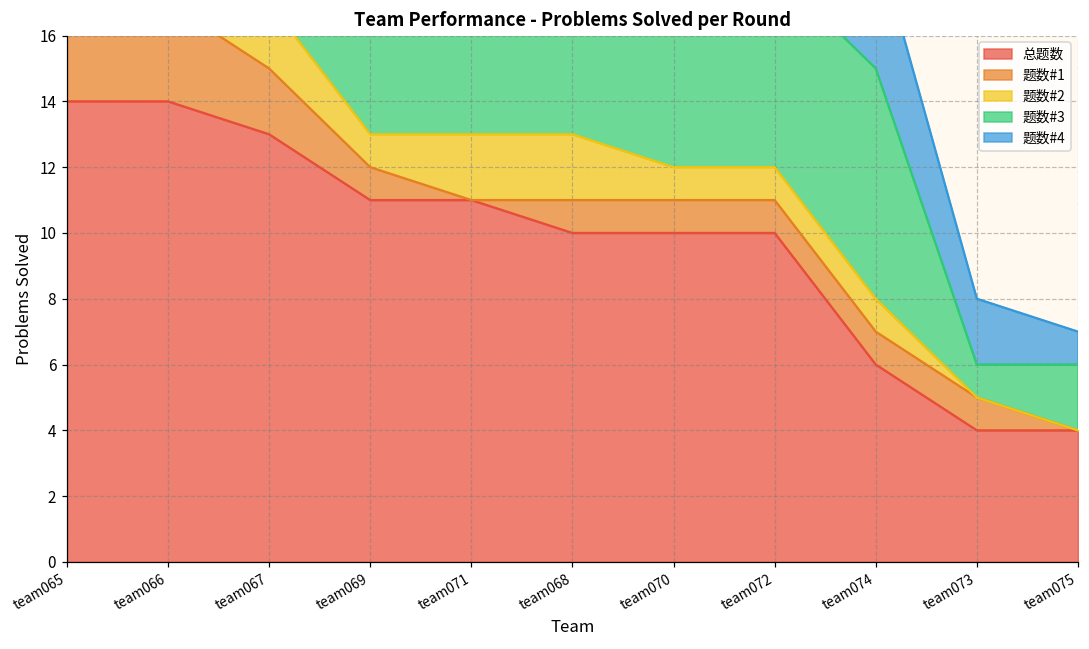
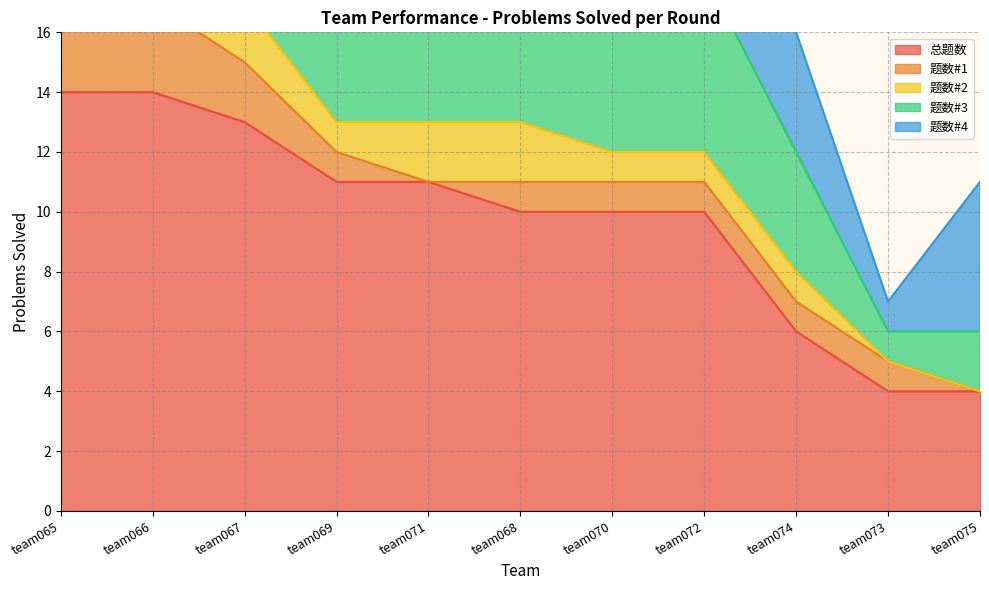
  {
    "题数#2": {
      "team069": 1,
      "team071": 2,
      "team068": 2,
      "team070": 1,
      "team072": 1,
      "team074": 1
    },
    "题数#3": {
-     "team074": 7,
+     "team074": 4,
      "team073": 1,
      "team075": 2
    },
    "题数#4": {
-     "team073": 2,
-     "team075": 1
+     "team073": 1,
+     "team075": 5
    }
  }
